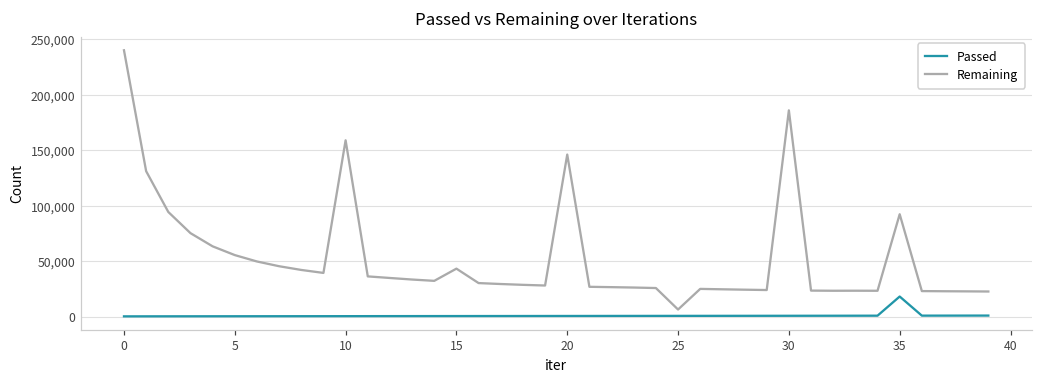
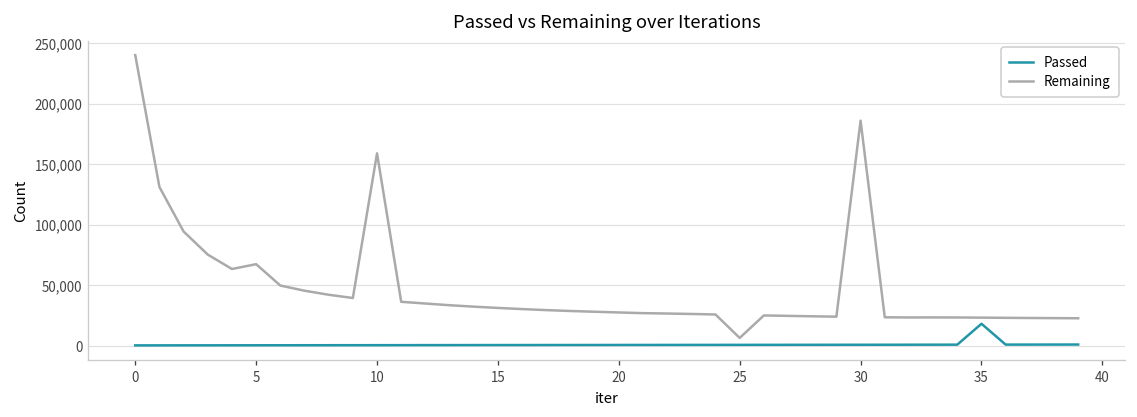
  {
    "Passed": {
      "0": "0",
      "5": "0",
      "10": "0",
      "15": "1,000",
      "20": "1,000",
      "25": "1,000",
      "30": "1,000",
      "35": "18,000"
    },
    "Remaining": {
      "0": "240,000",
-     "5": "55,000",
+     "5": "67,000",
      "10": "159,000",
-     "15": "43,000",
-     "20": "146,000",
+     "15": "31,000",
+     "20": "27,000",
      "25": "6,000",
      "30": "186,000",
-     "35": "92,000"
+     "35": "23,000"
    }
  }
